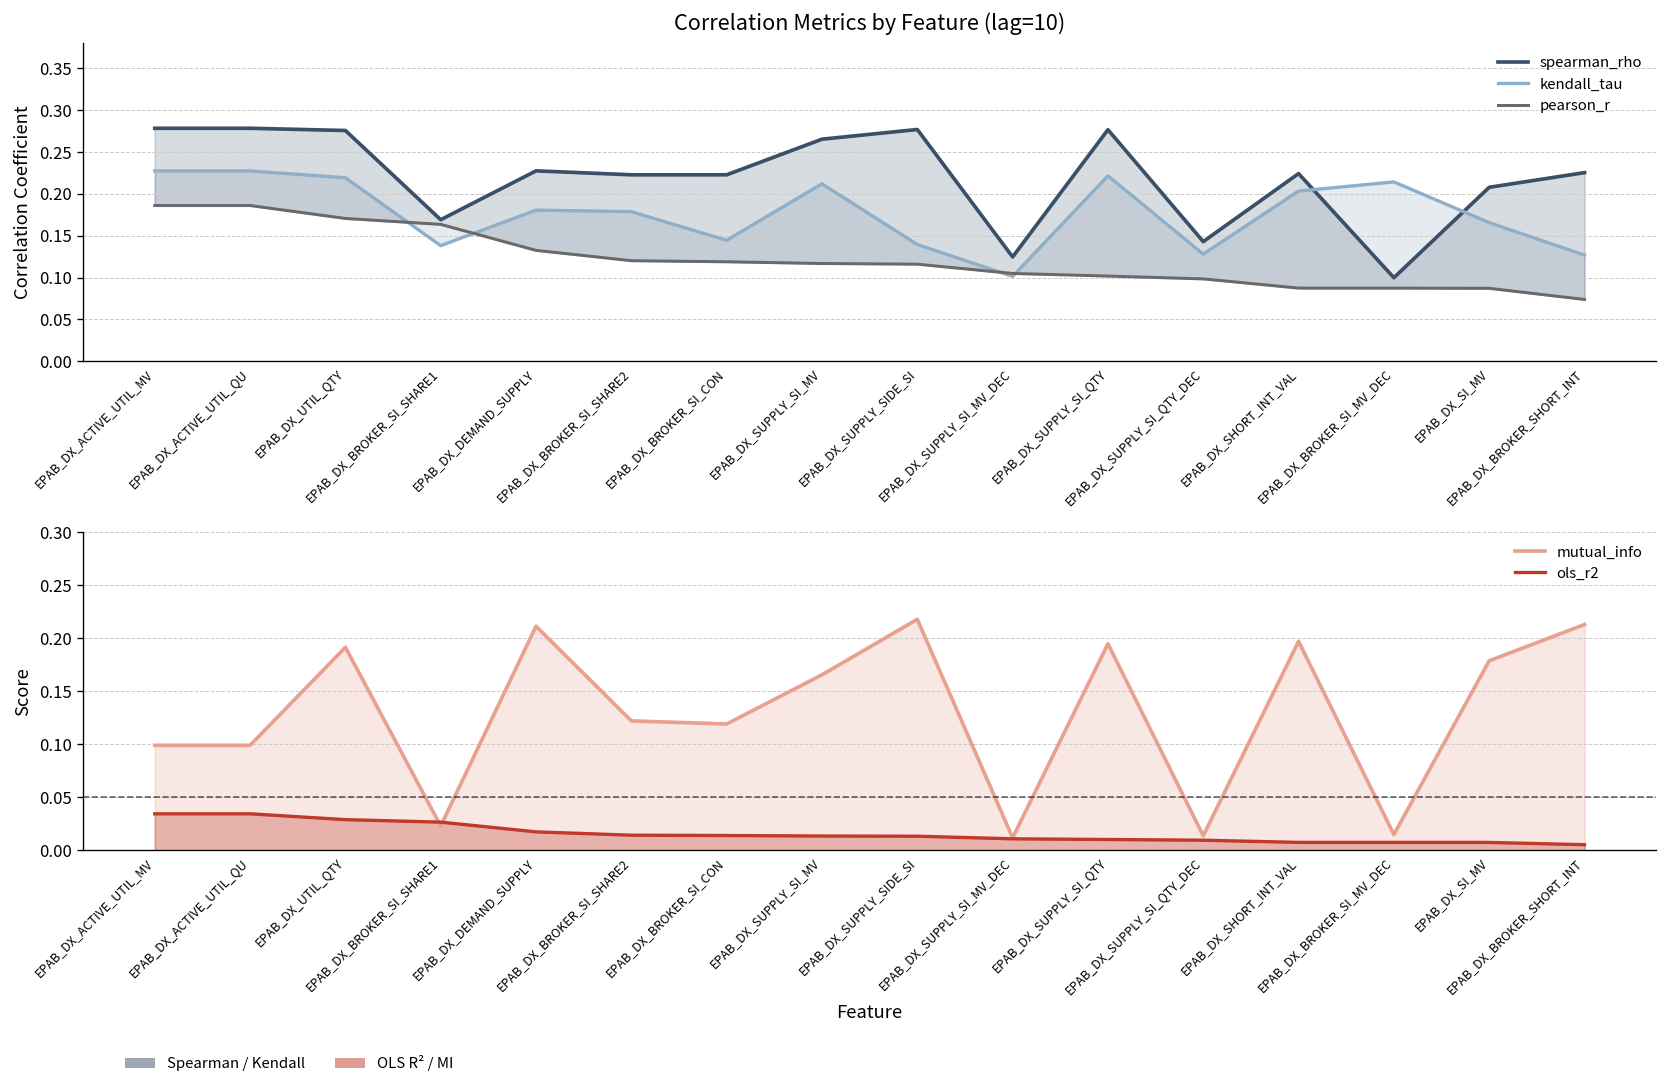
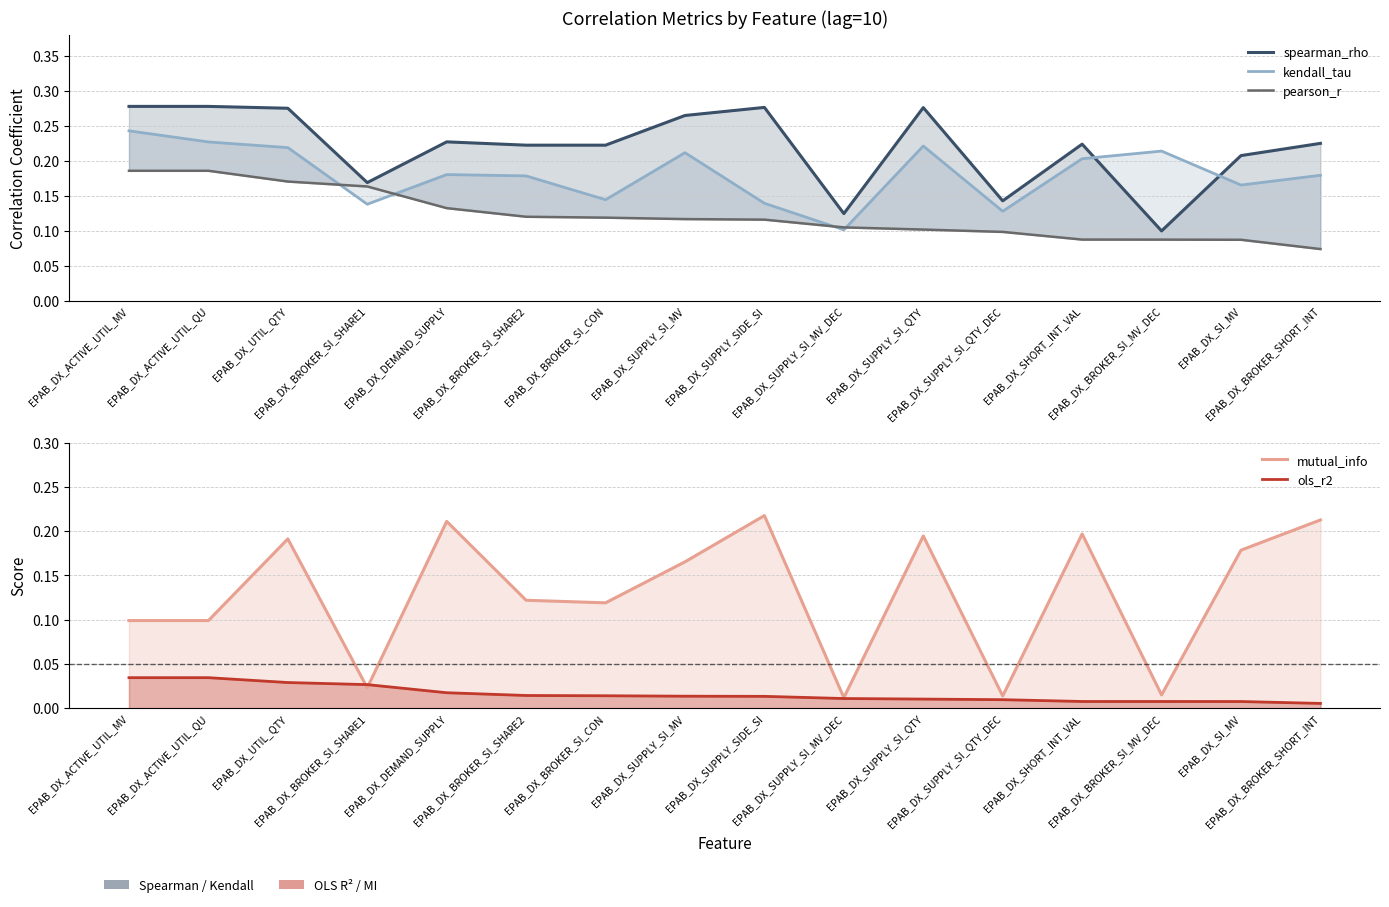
  {
    "Correlation Metrics by Feature (lag=10)": {
      "kendall_tau": {
-       "EPAB_DX_ACTIVE_UTIL_MV": 0.23,
+       "EPAB_DX_ACTIVE_UTIL_MV": 0.24,
        "EPAB_DX_BROKER_SI_SHARE1": 0.14,
-       "EPAB_DX_BROKER_SHORT_INT": 0.13
+       "EPAB_DX_BROKER_SHORT_INT": 0.18
      }
    }
  }
